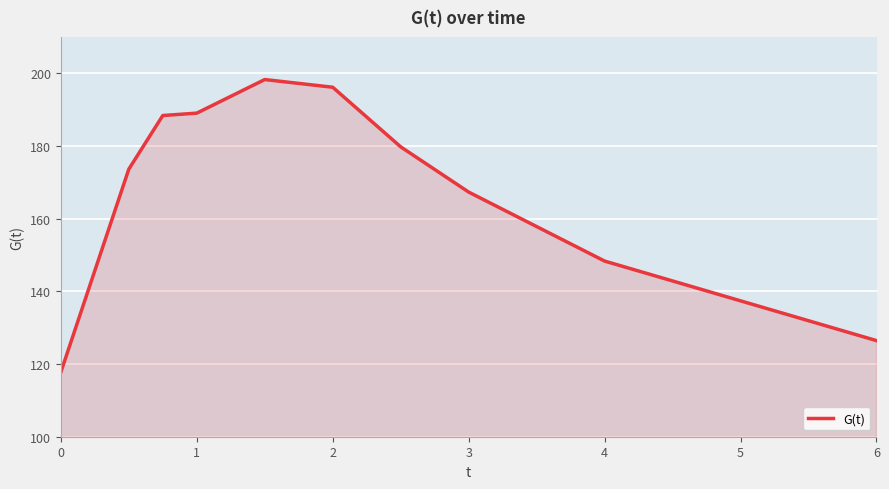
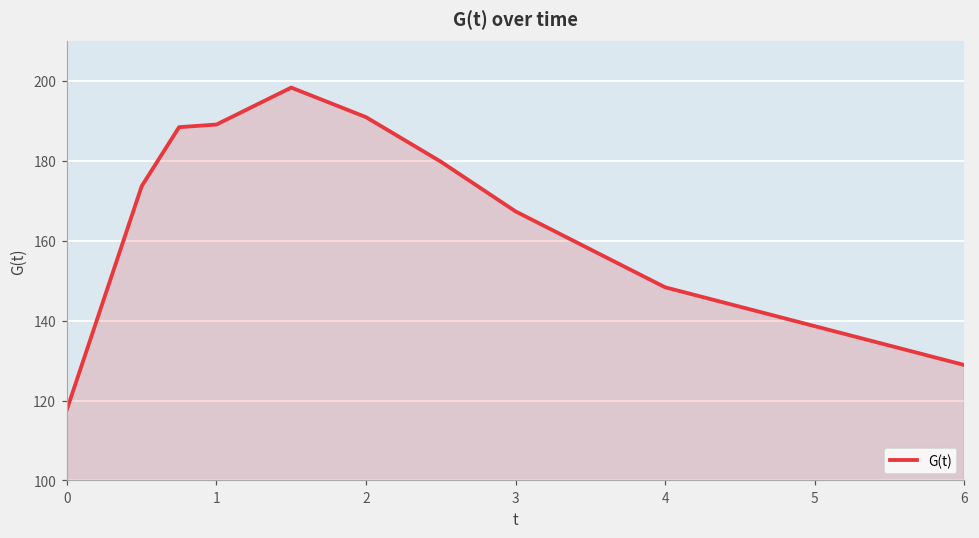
  {
    "0": 118,
    "1": 189,
-   "2": 196,
+   "2": 191,
    "3": 167,
    "4": 148,
-   "6": 126
+   "6": 129
  }
